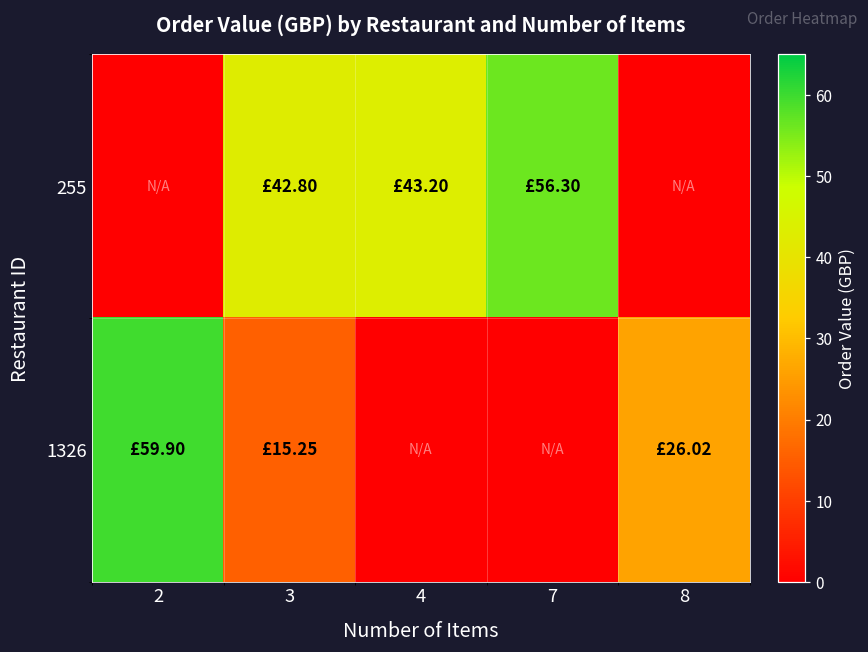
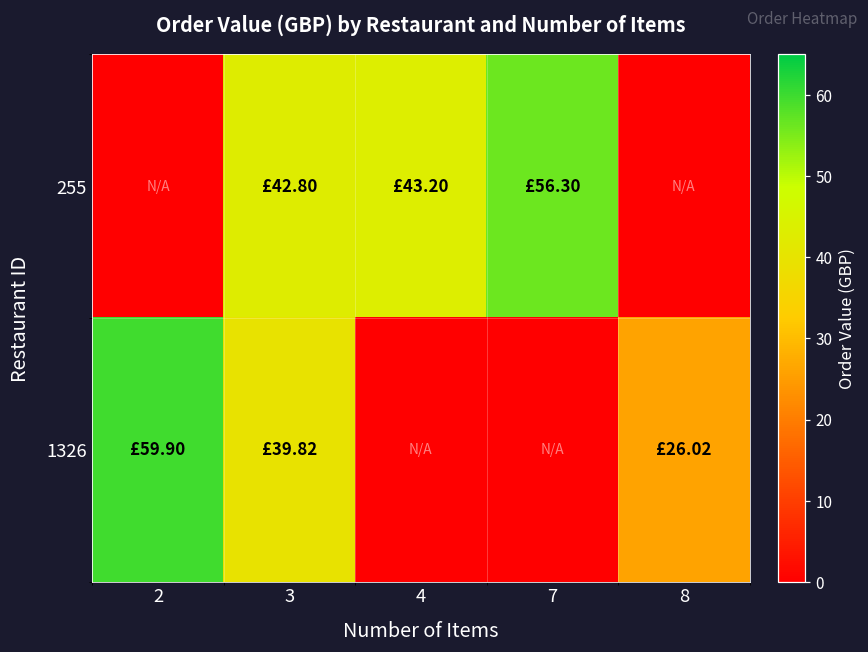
  {
    "255": {
      "3": "£42.80",
      "4": "£43.20",
      "7": "£56.30"
    },
    "1326": {
      "2": "£59.90",
-     "3": "£15.25",
+     "3": "£39.82",
      "8": "£26.02"
    }
  }
